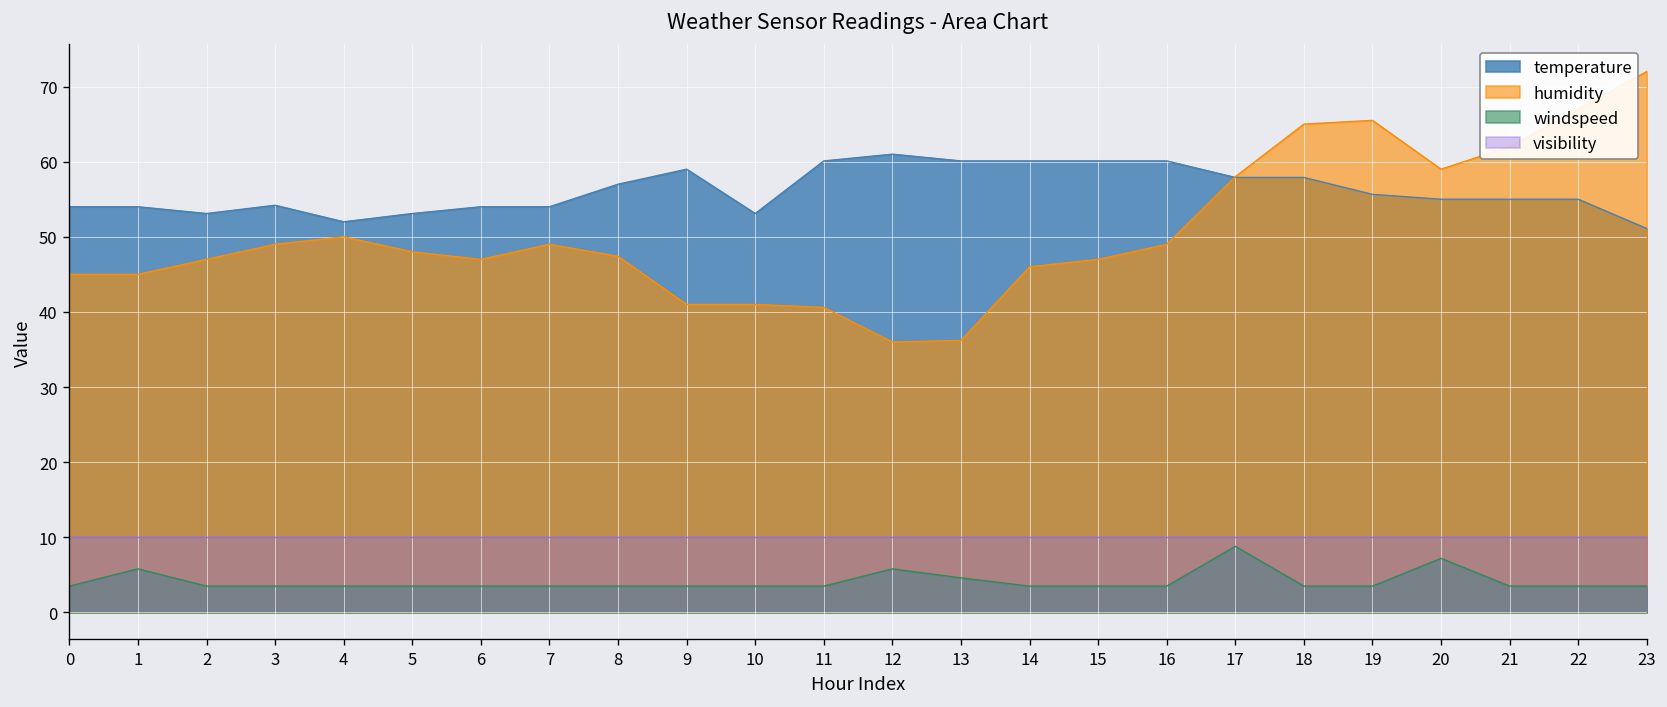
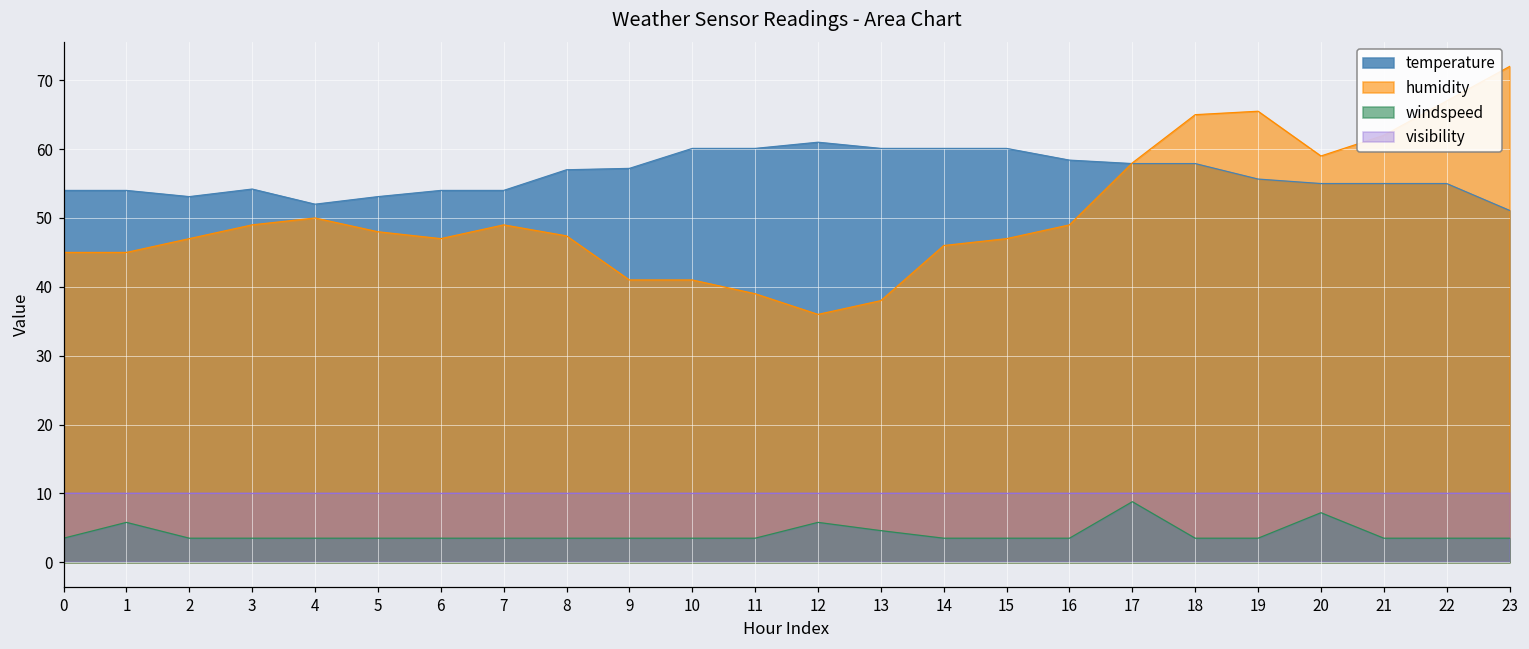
  {
    "temperature": {
      "0": 54,
      "1": 54,
      "2": 53,
      "3": 54,
      "4": 52,
      "5": 53,
      "6": 54,
      "7": 54,
      "8": 57,
-     "9": 59,
-     "10": 53,
+     "9": 57,
+     "10": 60,
      "11": 60,
      "12": 61,
      "13": 60,
      "14": 60,
      "15": 60,
-     "16": 60,
+     "16": 58,
      "18": 58,
      "19": 56,
      "20": 55,
      "21": 55,
      "22": 55,
      "23": 51
    },
    "humidity": {
      "0": 45,
      "1": 45,
      "2": 47,
      "3": 49,
      "4": 50,
      "5": 48,
      "6": 47,
      "7": 49,
      "8": 47,
      "9": 41,
      "10": 41,
-     "11": 41,
+     "11": 39,
      "12": 36,
-     "13": 36,
+     "13": 38,
      "14": 46,
      "15": 47,
      "16": 49,
      "18": 65,
      "19": 66,
      "20": 59,
      "23": 72
    },
    "windspeed": {
      "0": 4,
      "1": 6,
      "2": 4,
      "3": 4,
      "4": 4,
      "5": 4,
      "6": 4,
      "7": 4,
      "8": 4,
      "9": 4,
      "10": 4,
      "11": 4,
      "12": 6,
      "13": 5,
      "14": 4,
      "15": 4,
      "16": 4,
      "17": 9,
      "18": 4,
      "19": 4,
      "20": 7,
      "21": 4,
      "22": 4,
      "23": 4
    },
    "visibility": {
      "0": 10,
      "1": 10,
      "2": 10,
      "3": 10,
      "4": 10,
      "5": 10,
      "6": 10,
      "7": 10,
      "8": 10,
      "9": 10,
      "10": 10,
      "11": 10,
      "12": 10,
      "13": 10,
      "14": 10,
      "15": 10,
      "16": 10,
      "17": 10,
      "18": 10,
      "19": 10,
      "20": 10,
      "21": 10,
      "22": 10,
      "23": 10
    }
  }
